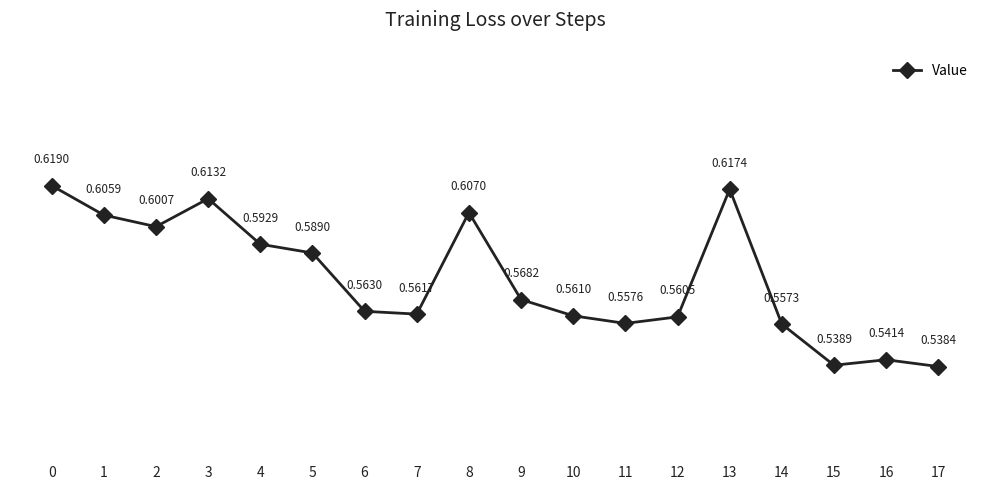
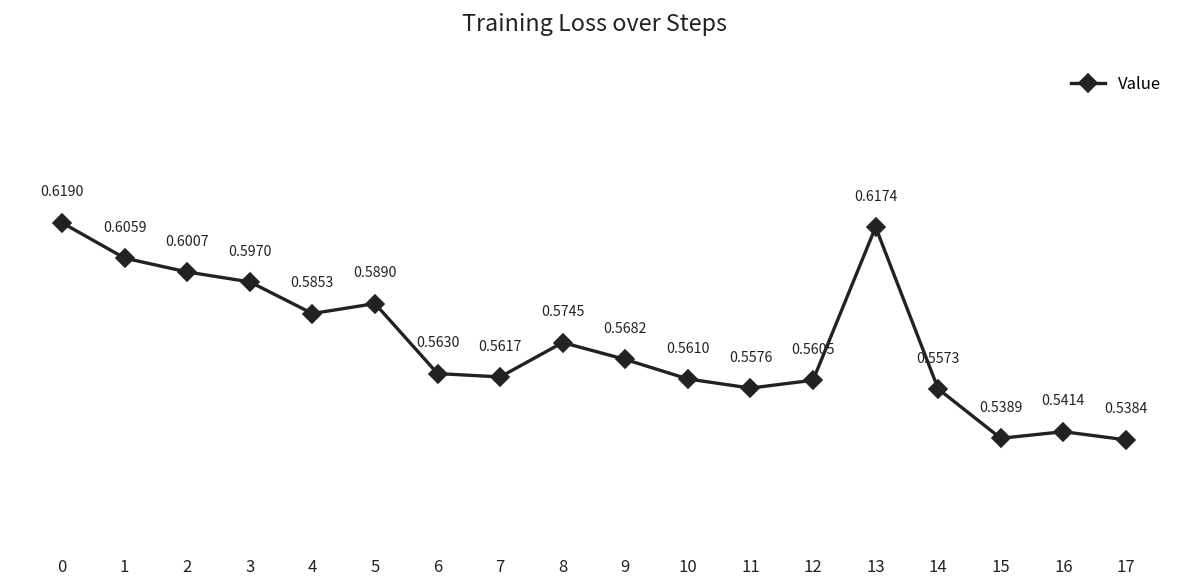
  {
    "0": 0.6190,
    "1": 0.6059,
    "2": 0.6007,
-   "3": 0.6132,
-   "4": 0.5929,
+   "3": 0.5970,
+   "4": 0.5853,
    "5": 0.5890,
    "6": 0.5630,
    "7": 0.5617,
-   "8": 0.6070,
+   "8": 0.5745,
    "9": 0.5682,
    "10": 0.5610,
    "11": 0.5576,
    "12": 0.5605,
    "13": 0.6174,
    "14": 0.5573,
    "15": 0.5389,
    "16": 0.5414,
    "17": 0.5384
  }
